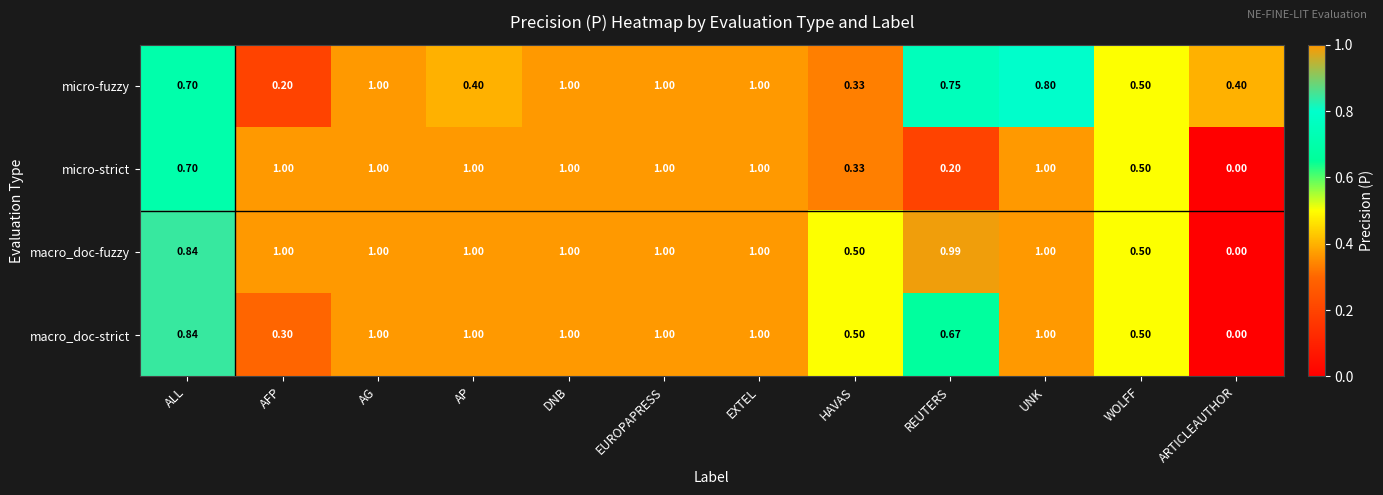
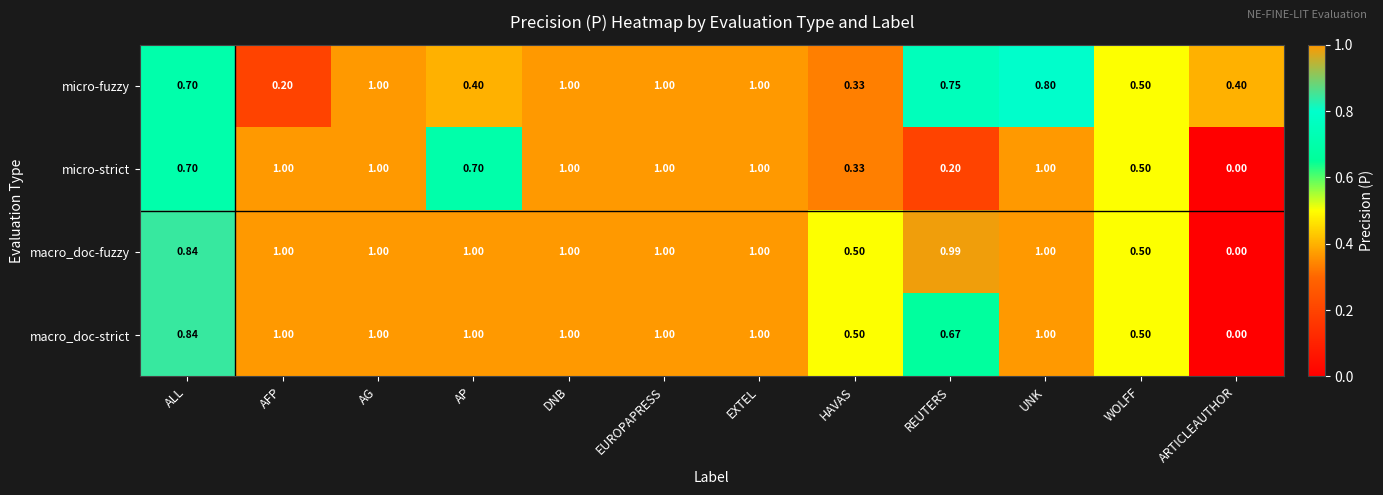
  {
    "micro-fuzzy": {
      "ALL": 0.70,
      "AFP": 0.20,
      "AG": 1.00,
      "AP": 0.40,
      "DNB": 1.00,
      "EUROPAPRESS": 1.00,
      "EXTEL": 1.00,
      "HAVAS": 0.33,
      "REUTERS": 0.75,
      "UNK": 0.80,
      "WOLFF": 0.50,
      "ARTICLEAUTHOR": 0.40
    },
    "micro-strict": {
      "ALL": 0.70,
      "AFP": 1.00,
      "AG": 1.00,
-     "AP": 1.00,
+     "AP": 0.70,
      "DNB": 1.00,
      "EUROPAPRESS": 1.00,
      "EXTEL": 1.00,
      "HAVAS": 0.33,
      "REUTERS": 0.20,
      "UNK": 1.00,
      "WOLFF": 0.50,
      "ARTICLEAUTHOR": 0.00
    },
    "macro_doc-fuzzy": {
      "ALL": 0.84,
      "AFP": 1.00,
      "AG": 1.00,
      "AP": 1.00,
      "DNB": 1.00,
      "EUROPAPRESS": 1.00,
      "EXTEL": 1.00,
      "HAVAS": 0.50,
      "REUTERS": 0.99,
      "UNK": 1.00,
      "WOLFF": 0.50,
      "ARTICLEAUTHOR": 0.00
    },
    "macro_doc-strict": {
      "ALL": 0.84,
-     "AFP": 0.30,
+     "AFP": 1.00,
      "AG": 1.00,
      "AP": 1.00,
      "DNB": 1.00,
      "EUROPAPRESS": 1.00,
      "EXTEL": 1.00,
      "HAVAS": 0.50,
      "REUTERS": 0.67,
      "UNK": 1.00,
      "WOLFF": 0.50,
      "ARTICLEAUTHOR": 0.00
    }
  }
